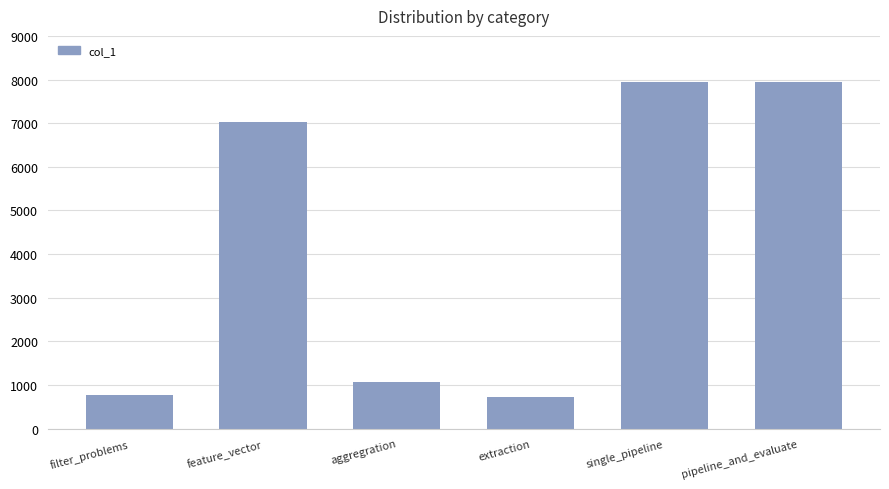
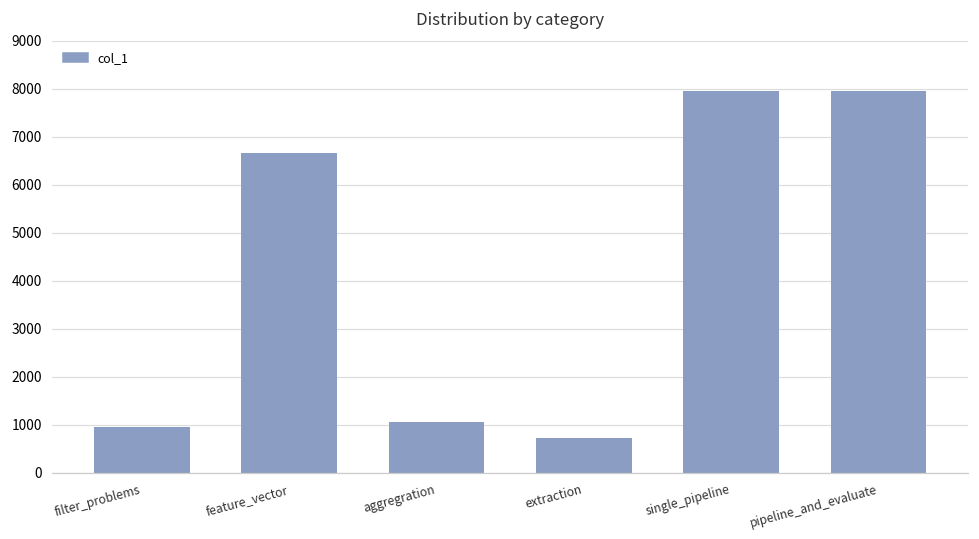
  {
-   "filter_problems": 800,
-   "feature_vector": 7000,
+   "filter_problems": 1000,
+   "feature_vector": 6600,
    "aggregration": 1100,
    "extraction": 700,
    "single_pipeline": 7900,
    "pipeline_and_evaluate": 8000
  }
